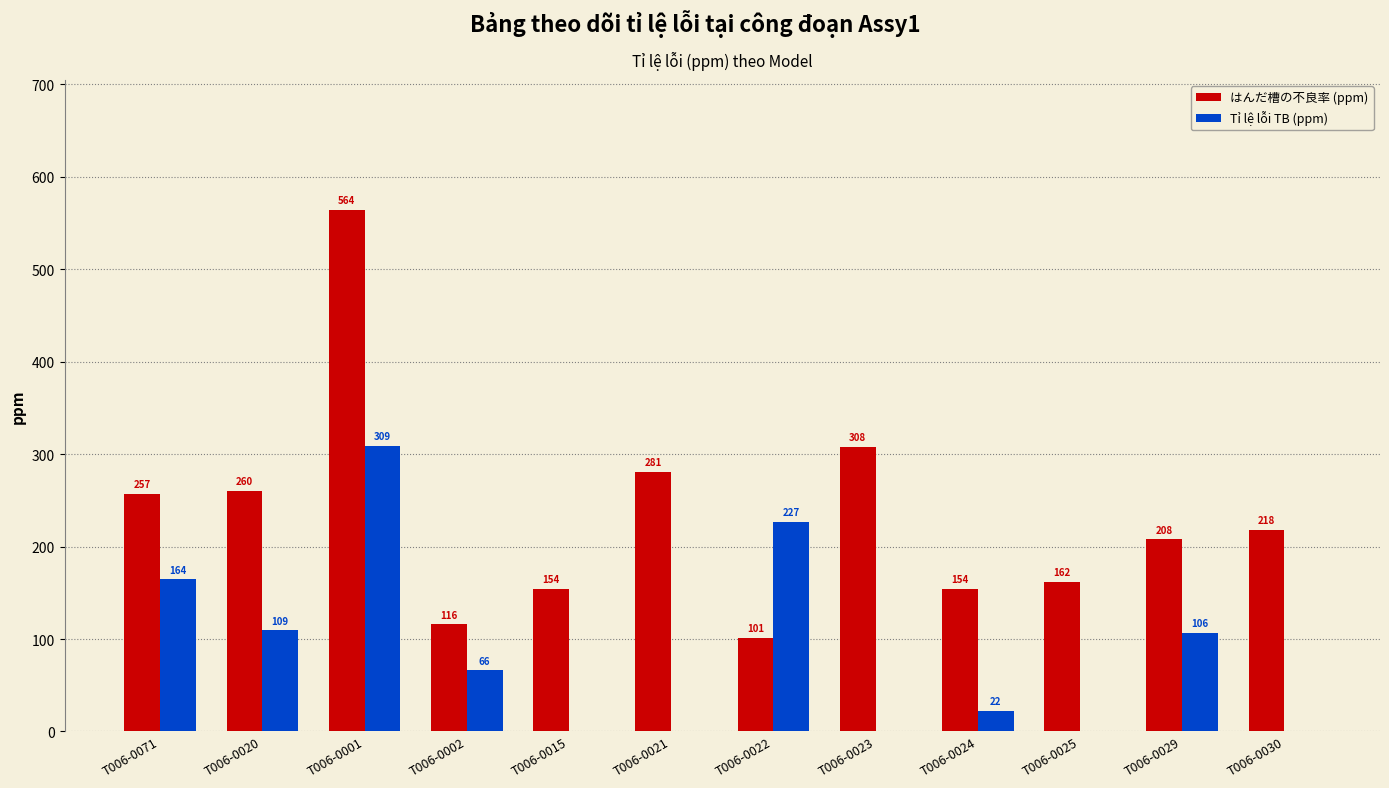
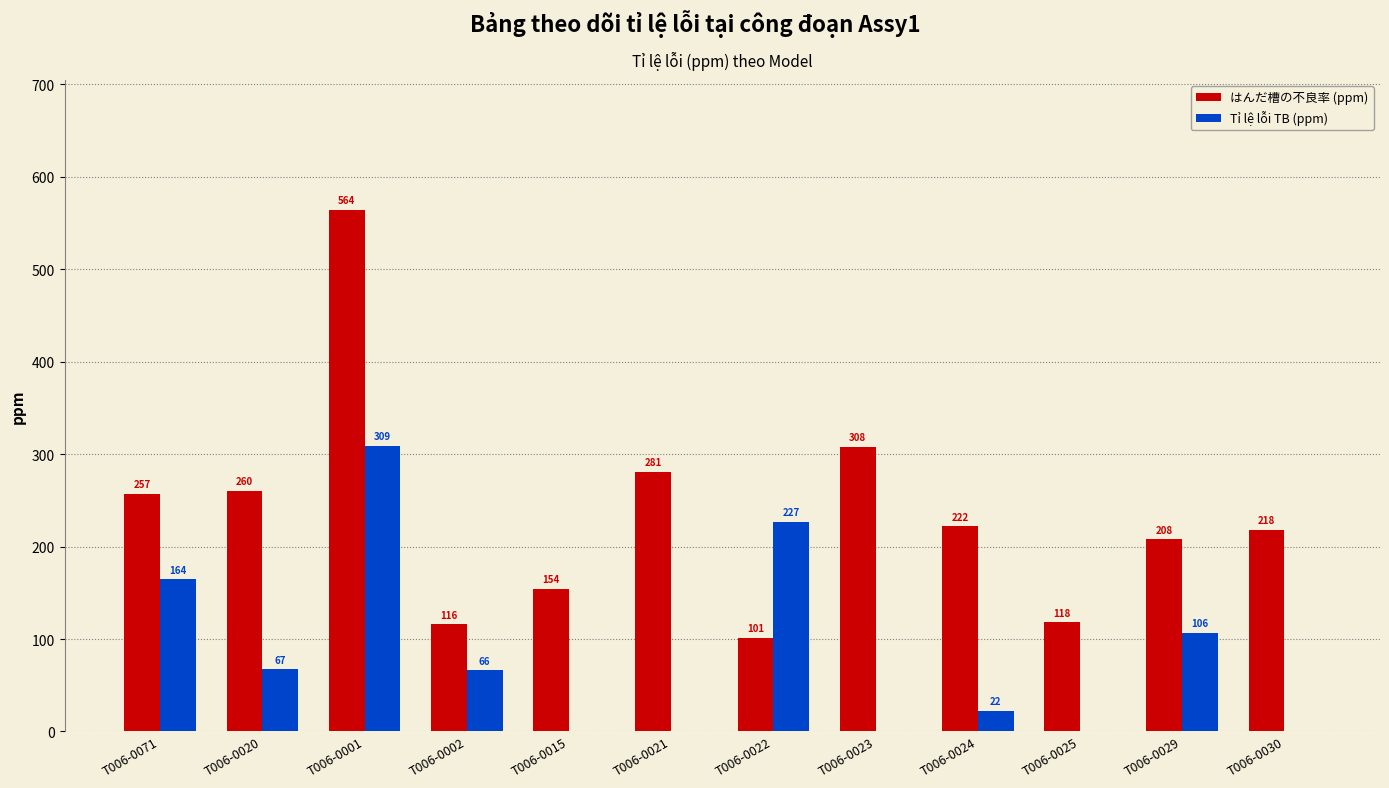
  {
    "はんだ槽の不良率 (ppm)": {
      "T006-0071": 257,
      "T006-0020": 260,
      "T006-0001": 564,
      "T006-0002": 116,
      "T006-0015": 154,
      "T006-0021": 281,
      "T006-0022": 101,
      "T006-0023": 308,
-     "T006-0024": 154,
-     "T006-0025": 162,
+     "T006-0024": 222,
+     "T006-0025": 118,
      "T006-0029": 208,
      "T006-0030": 218
    },
    "Tỉ lệ lỗi TB (ppm)": {
-     "T006-0020": 109,
+     "T006-0020": 67,
      "T006-0001": 309,
      "T006-0002": 66,
      "T006-0022": 227,
      "T006-0024": 22
    }
  }
